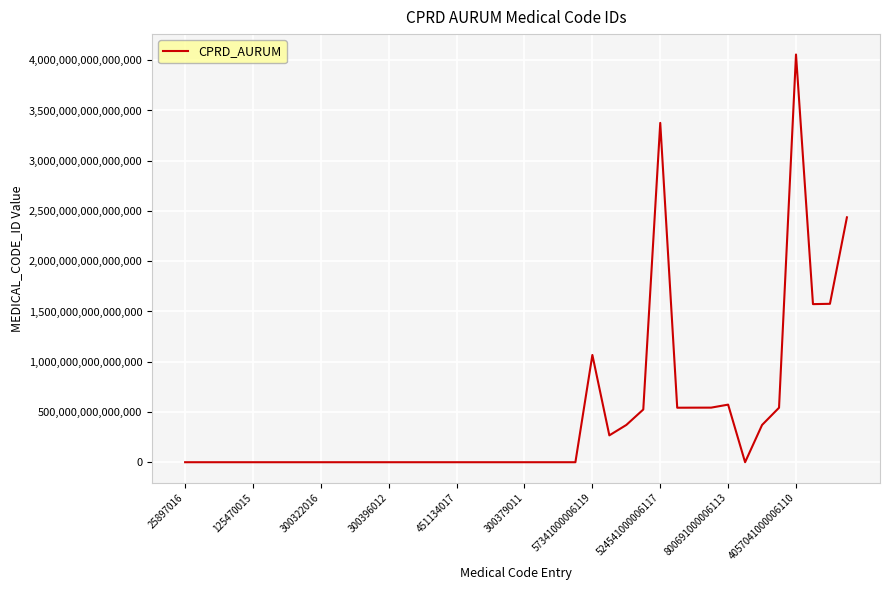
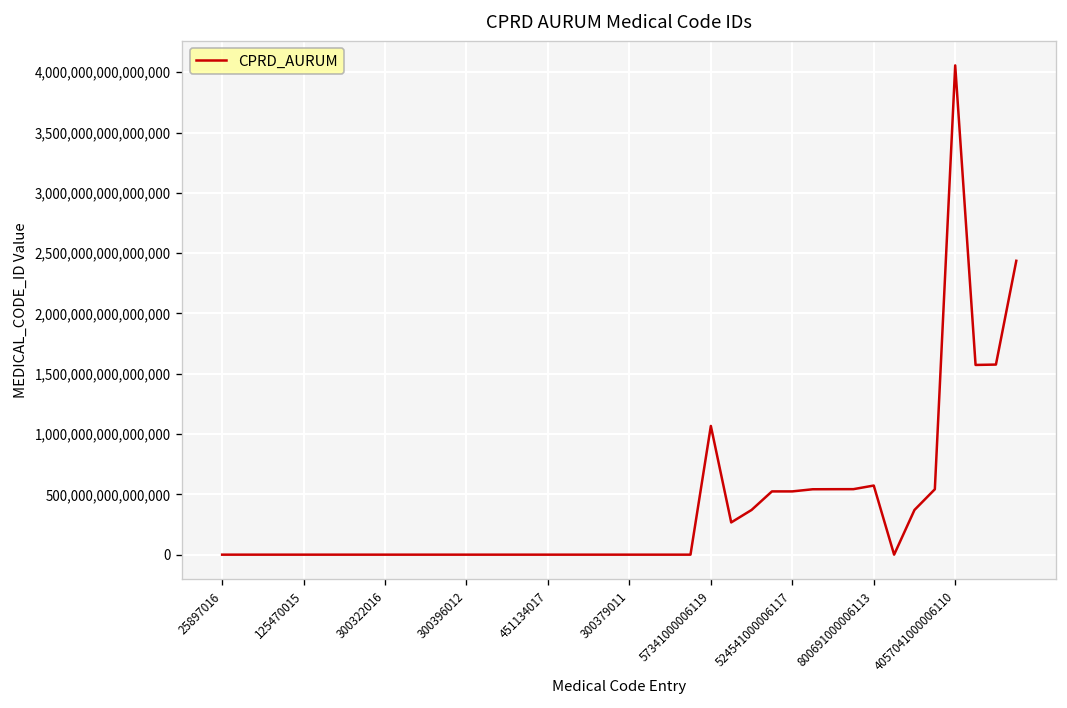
  {
    "25897016": "0",
    "125470015": "0",
    "300322016": "0",
    "300396012": "0",
    "451134017": "0",
    "300379011": "0",
    "57341000006119": "1,070,000,000,000,000",
-   "524541000006117": "3,380,000,000,000,000",
+   "524541000006117": "520,000,000,000,000",
    "800691000006113": "570,000,000,000,000",
    "4057041000006110": "4,060,000,000,000,000"
  }
